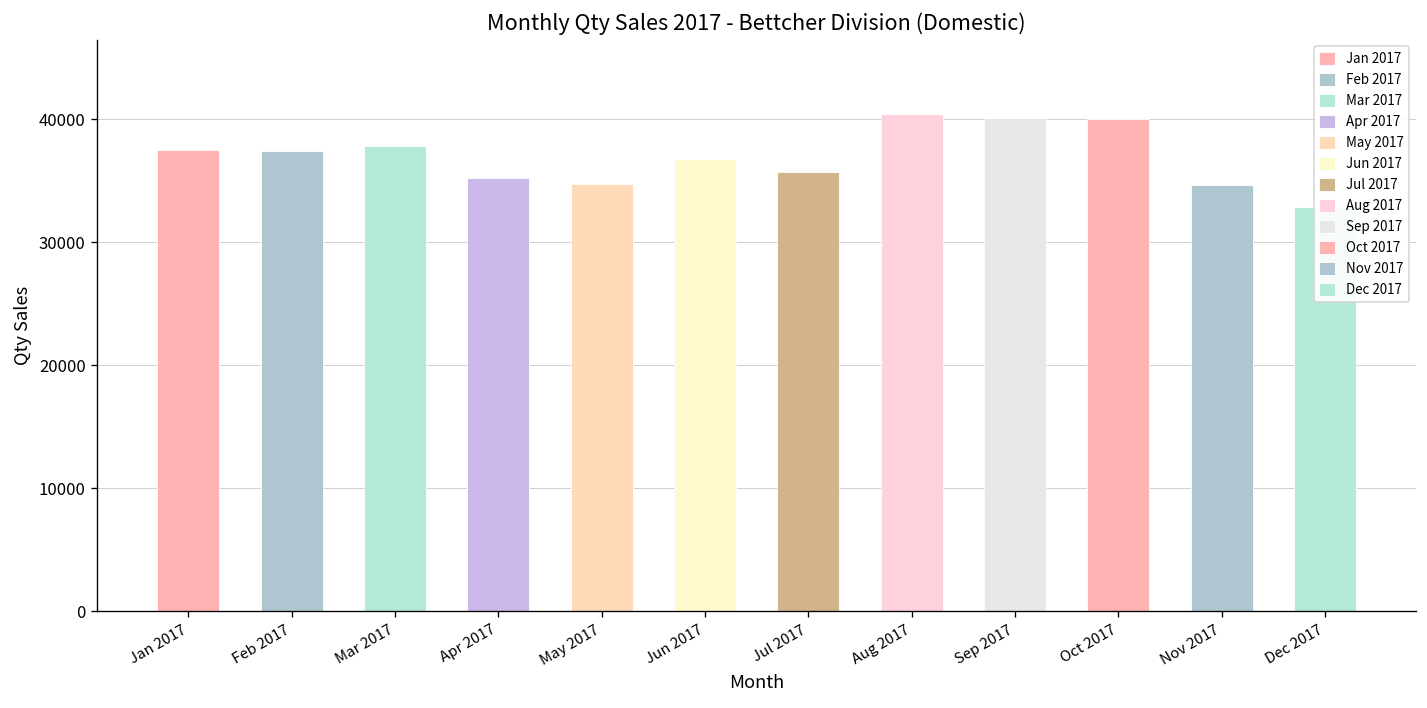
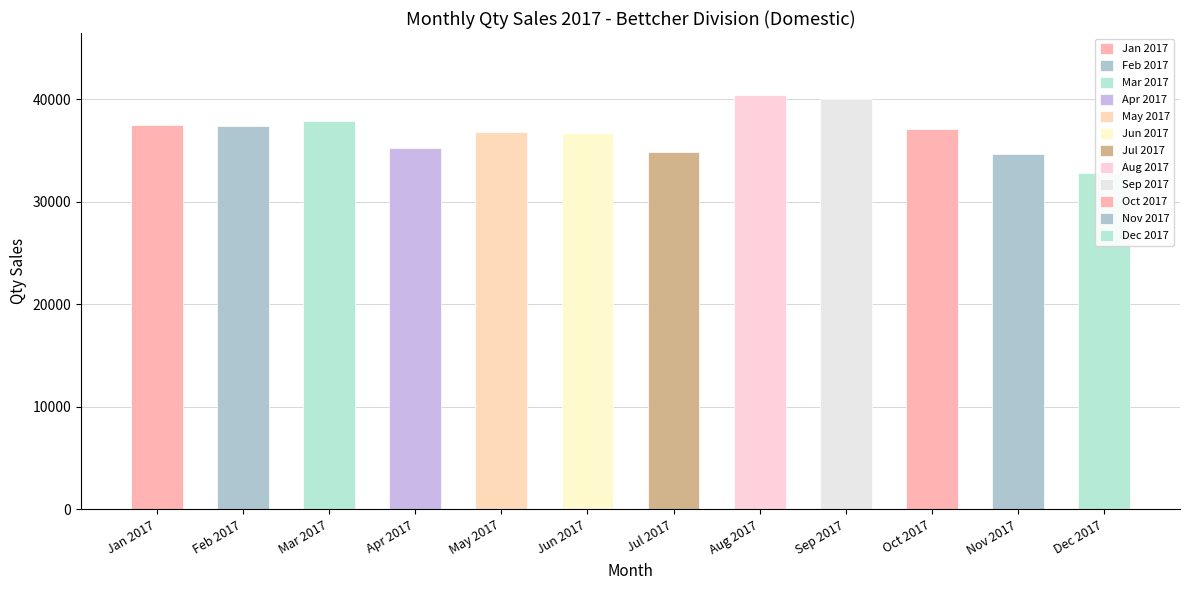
  {
    "Jan 2017": 37500,
    "Feb 2017": 37400,
    "Mar 2017": 37800,
    "Apr 2017": 35200,
-   "May 2017": 34700,
+   "May 2017": 36800,
    "Jun 2017": 36700,
-   "Jul 2017": 35700,
+   "Jul 2017": 34900,
    "Aug 2017": 40400,
    "Sep 2017": 40100,
-   "Oct 2017": 40000,
+   "Oct 2017": 37100,
    "Nov 2017": 34700
  }
